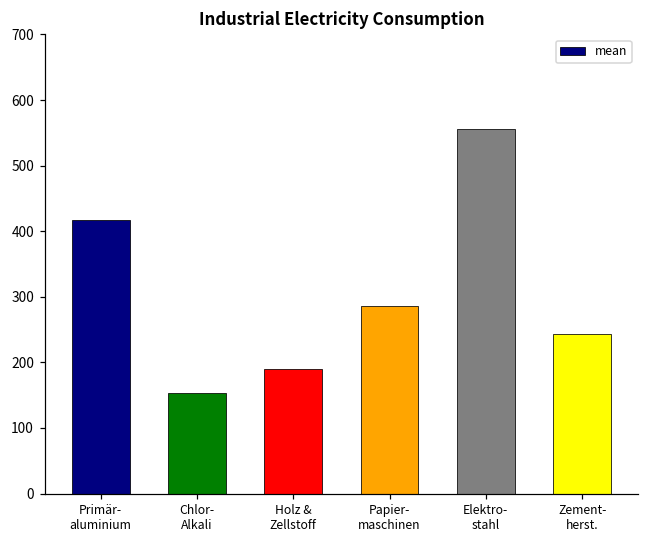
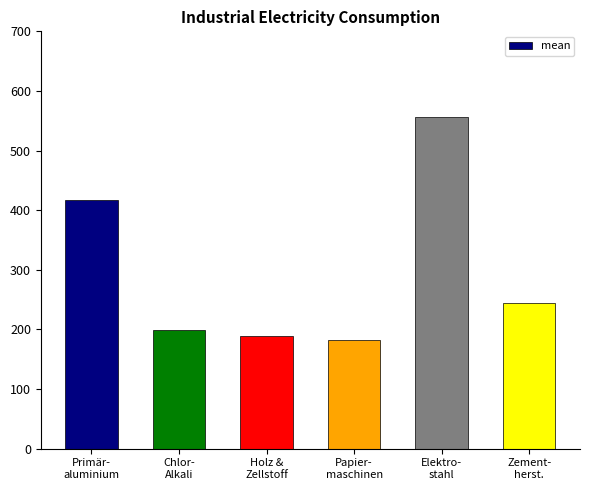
  {
    "Primär- aluminium": 420,
-   "Chlor- Alkali": 150,
+   "Chlor- Alkali": 200,
    "Holz & Zellstoff": 190,
-   "Papier- maschinen": 290,
+   "Papier- maschinen": 180,
    "Elektro- stahl": 560,
    "Zement- herst.": 240
  }
